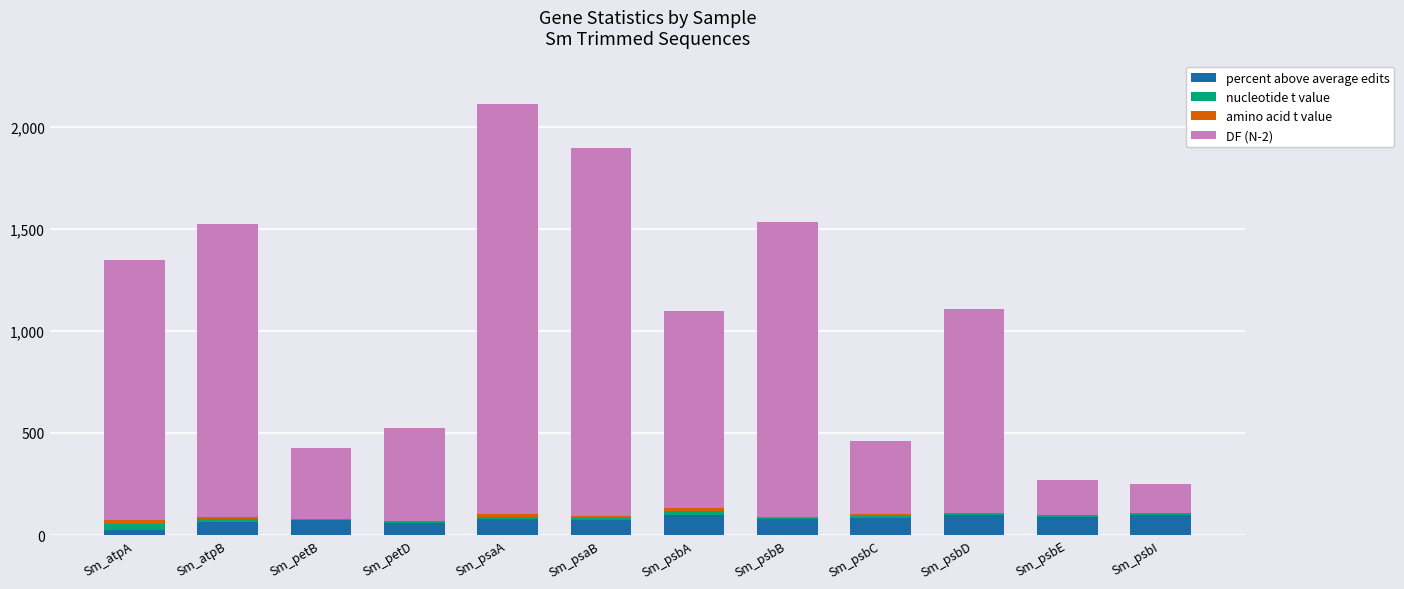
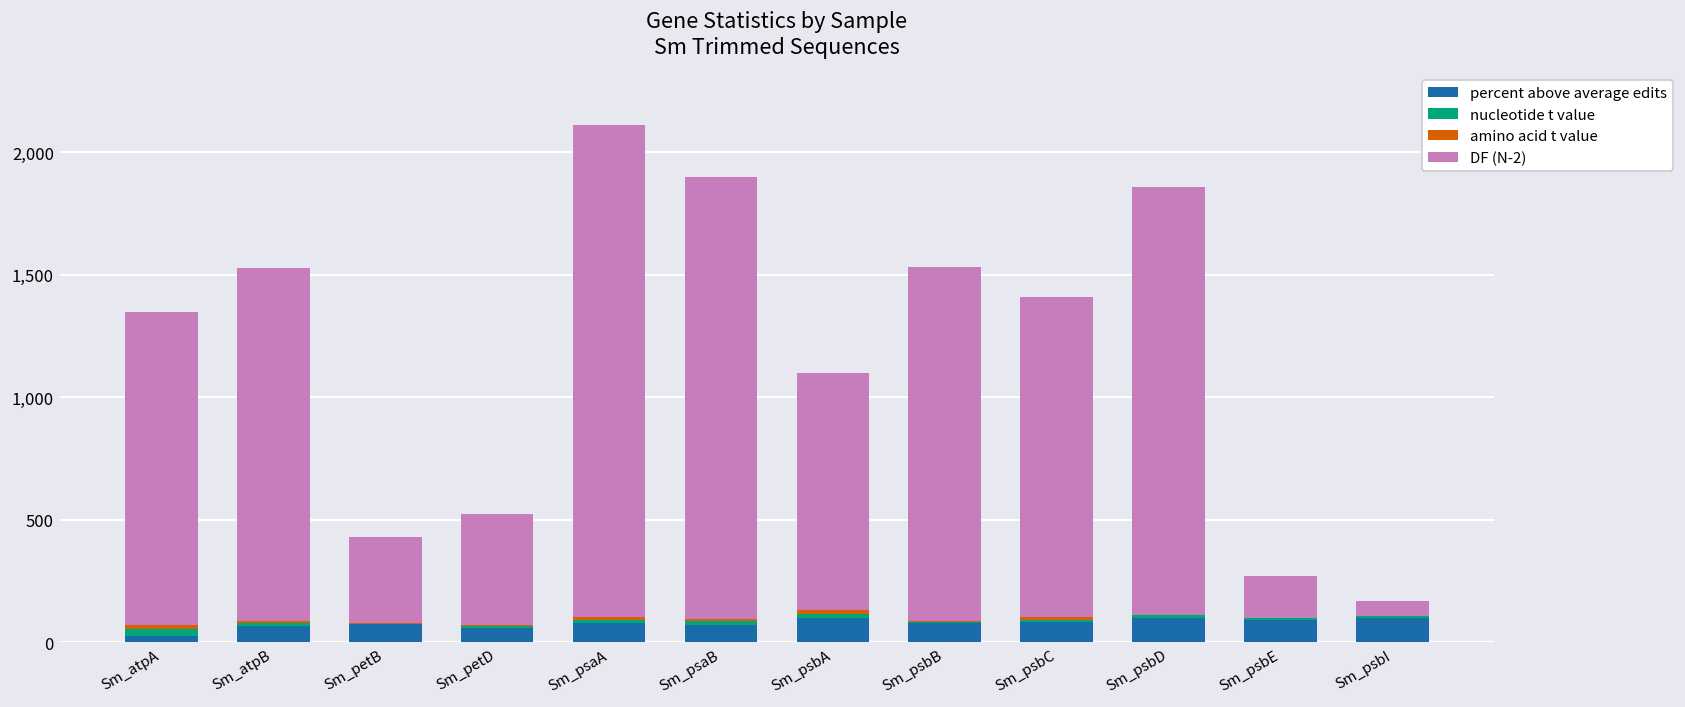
  {
    "percent above average edits": {
      "Sm_atpA": "30",
      "Sm_atpB": "70",
      "Sm_petB": "70",
      "Sm_petD": "60",
      "Sm_psaA": "80",
      "Sm_psaB": "70",
      "Sm_psbA": "100",
      "Sm_psbB": "80",
      "Sm_psbC": "80",
      "Sm_psbD": "100",
      "Sm_psbE": "90",
      "Sm_psbI": "100"
    },
    "nucleotide t value": {
      "Sm_atpA": "30",
      "Sm_atpB": "10",
      "Sm_psaB": "10",
      "Sm_psbA": "20"
    },
    "amino acid t value": {
      "Sm_atpA": "20",
      "Sm_psaA": "10",
      "Sm_psbA": "20",
      "Sm_psbC": "10"
    },
    "DF (N-2)": {
      "Sm_atpA": "1,280",
      "Sm_atpB": "1,440",
      "Sm_petB": "350",
      "Sm_petD": "460",
      "Sm_psaA": "2,010",
      "Sm_psaB": "1,800",
      "Sm_psbA": "970",
      "Sm_psbB": "1,440",
-     "Sm_psbC": "360",
-     "Sm_psbD": "1,000",
+     "Sm_psbC": "1,300",
+     "Sm_psbD": "1,750",
      "Sm_psbE": "170",
-     "Sm_psbI": "140"
+     "Sm_psbI": "60"
    }
  }
